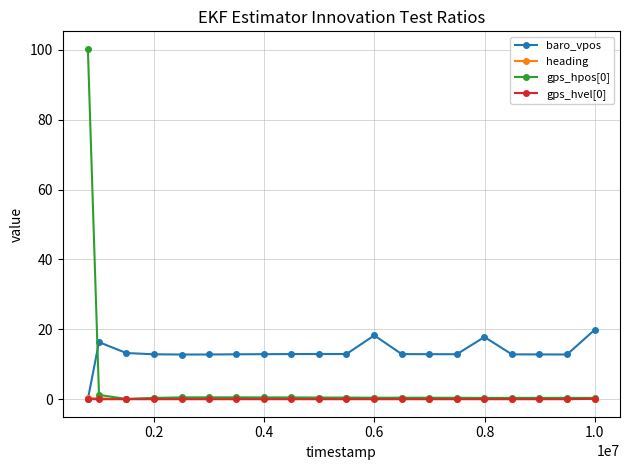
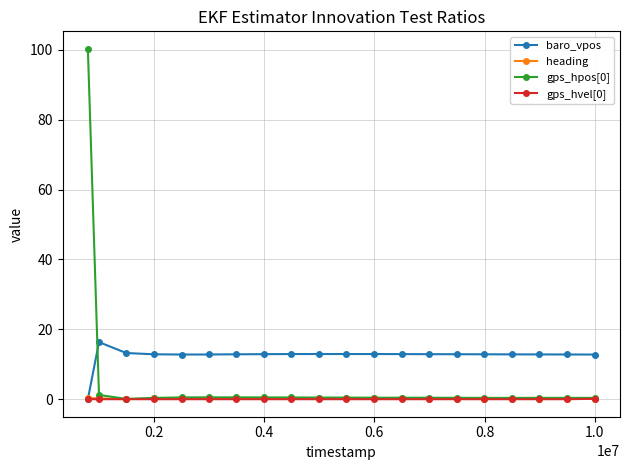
  {
    "baro_vpos": {
-     "0.6": 18,
-     "0.8": 18,
-     "1.0": 20
+     "0.6": 13,
+     "0.8": 13,
+     "1.0": 13
    }
  }
